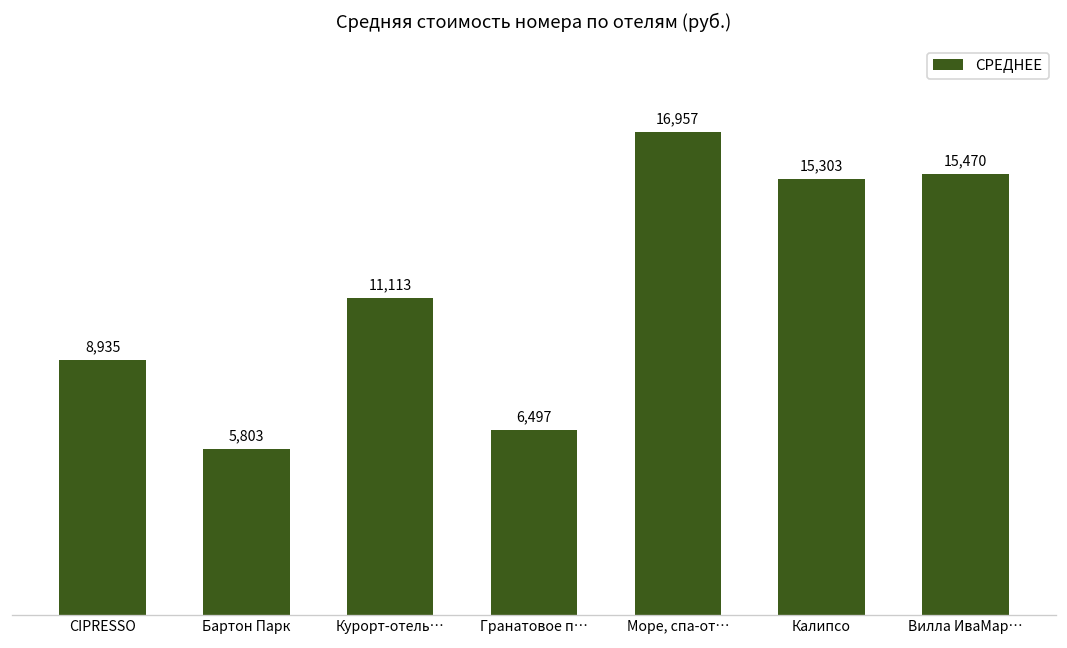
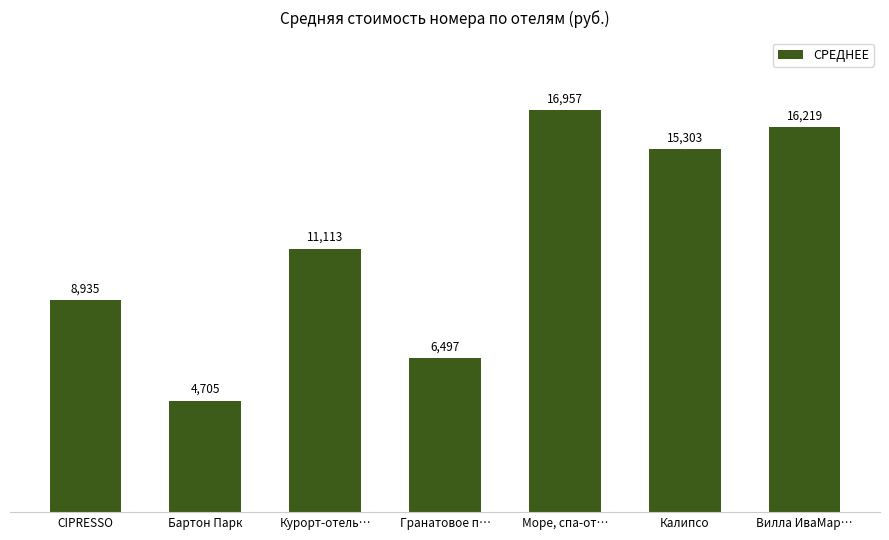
  {
    "CIPRESSO": "8,935",
-   "Бартон Парк": "5,803",
+   "Бартон Парк": "4,705",
    "Курорт-отель…": "11,113",
    "Гранатовое п…": "6,497",
    "Море, спа-от…": "16,957",
    "Калипсо": "15,303",
-   "Вилла ИваМар…": "15,470"
+   "Вилла ИваМар…": "16,219"
  }
